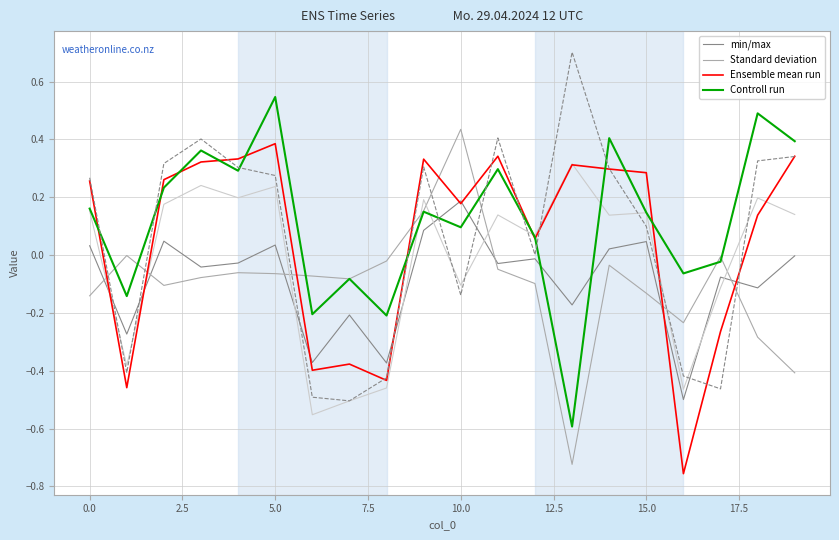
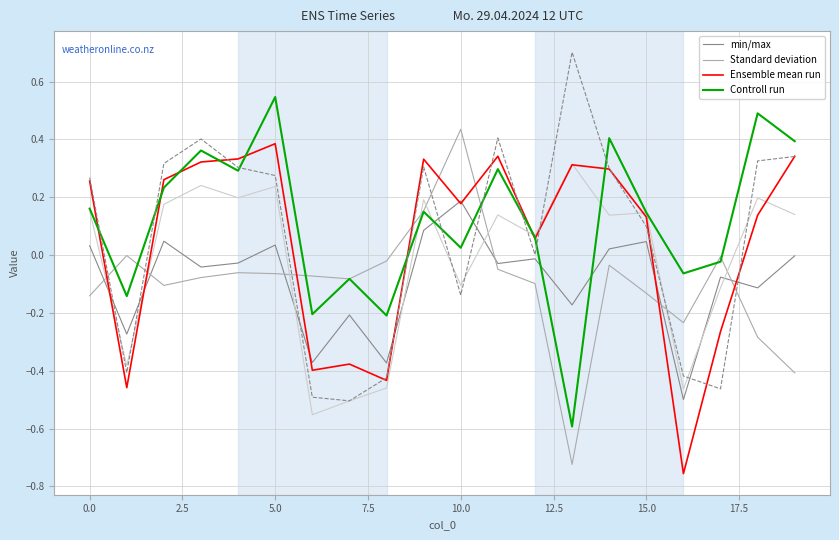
  {
    "Ensemble mean run": {
      "0.0": 0.26,
      "5.0": 0.39,
      "10.0": 0.18,
-     "15.0": 0.28
+     "15.0": 0.13
    },
    "Controll run": {
      "5.0": 0.55,
-     "10.0": 0.10
+     "10.0": 0.03
    }
  }
